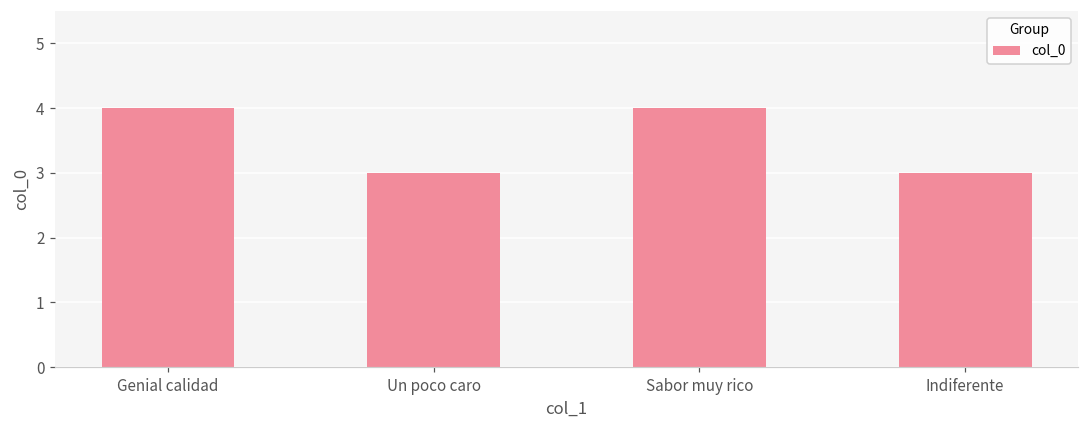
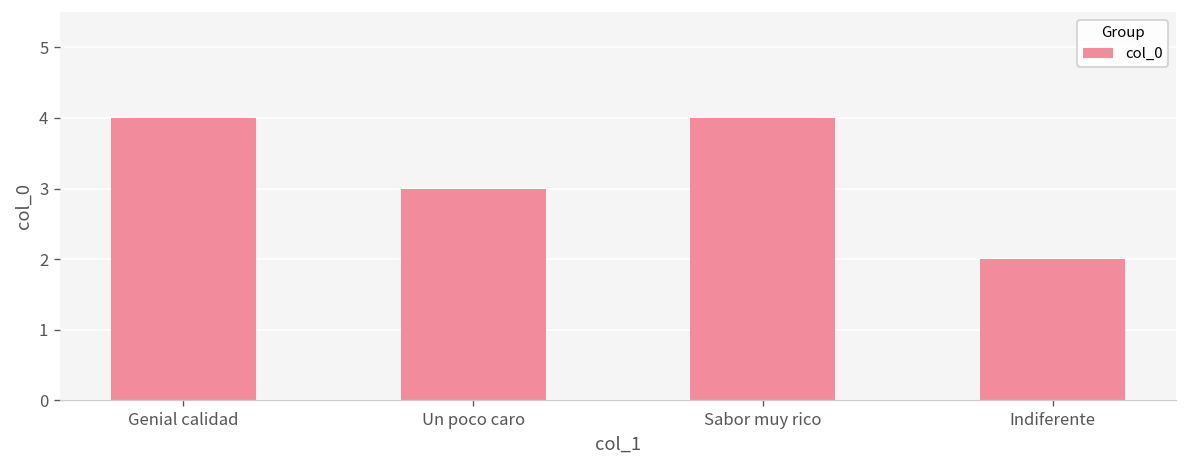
  {
    "Genial calidad": 4,
    "Un poco caro": 3,
    "Sabor muy rico": 4,
-   "Indiferente": 3
+   "Indiferente": 2
  }
